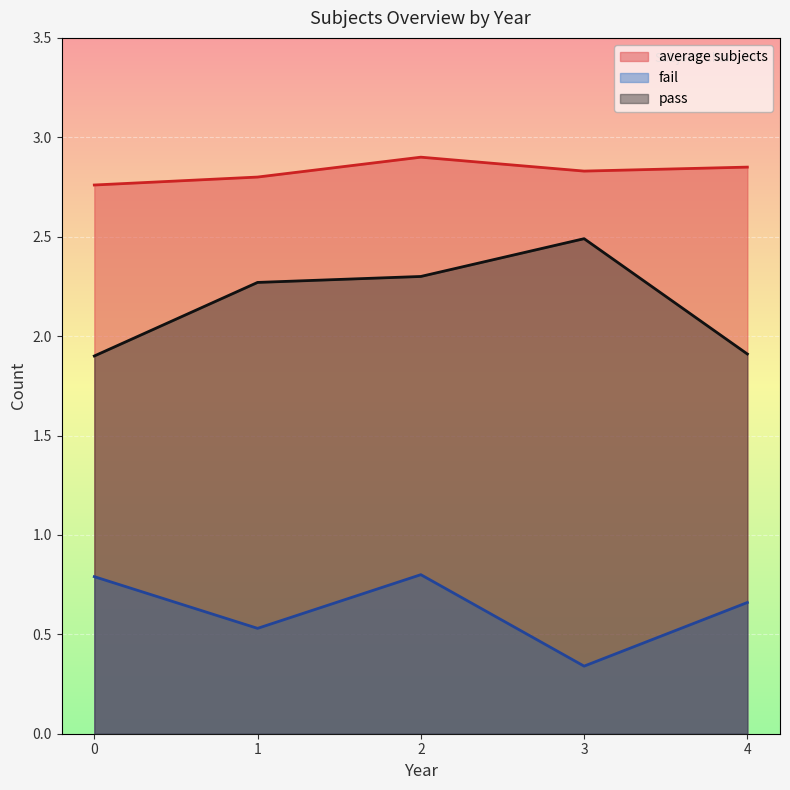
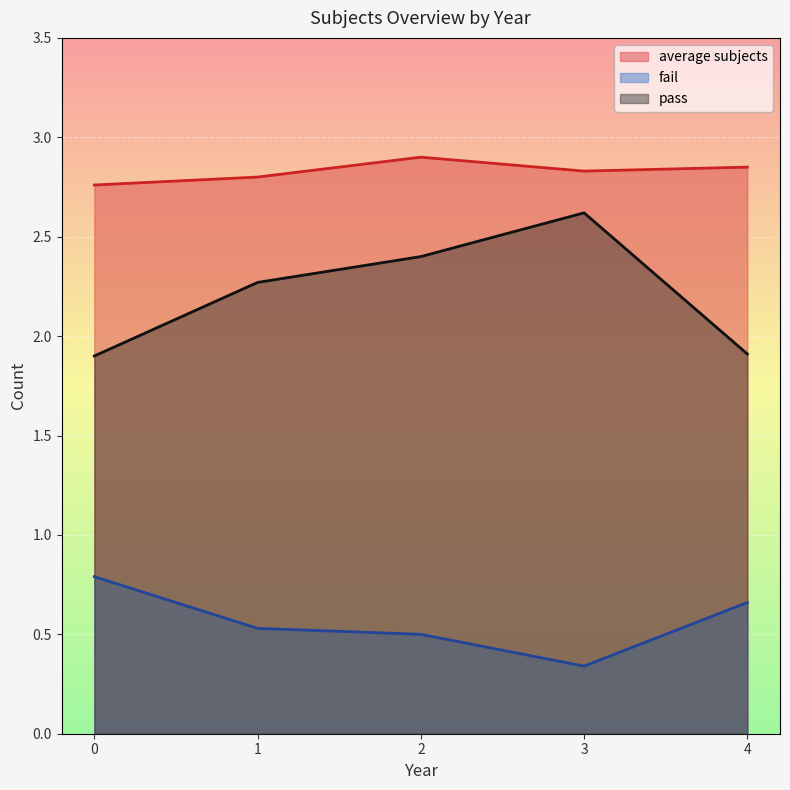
  {
    "average subjects": {
      "0": 2.76,
      "1": 2.80,
      "2": 2.90,
      "3": 2.83,
      "4": 2.85
    },
    "fail": {
      "0": 0.8,
      "1": 0.53,
-     "2": 0.8,
+     "2": 0.5,
      "3": 0.34,
      "4": 0.66
    },
    "pass": {
      "0": 1.90,
      "1": 2.27,
-     "2": 2.3,
-     "3": 2.49,
+     "2": 2.4,
+     "3": 2.62,
      "4": 1.91
    }
  }
